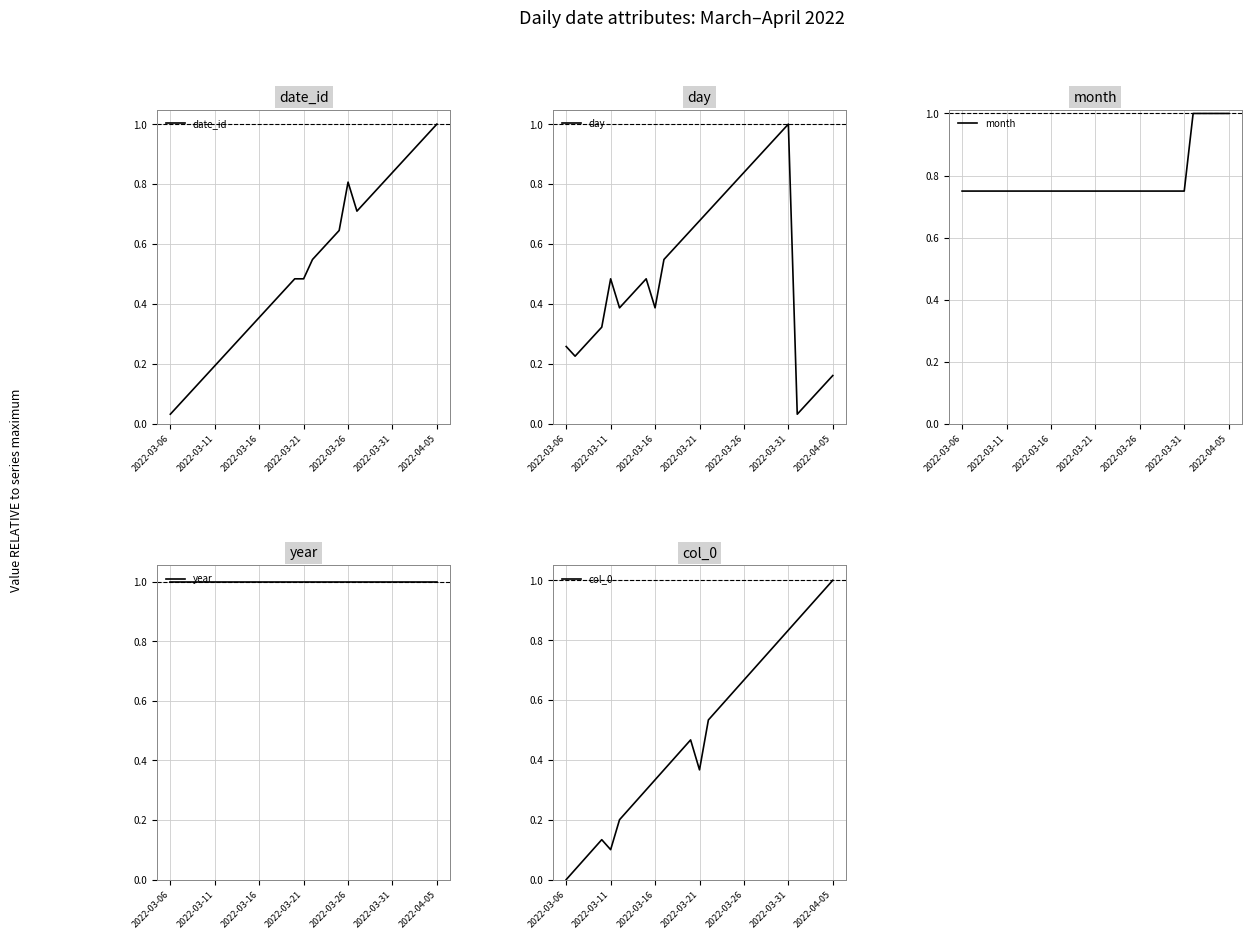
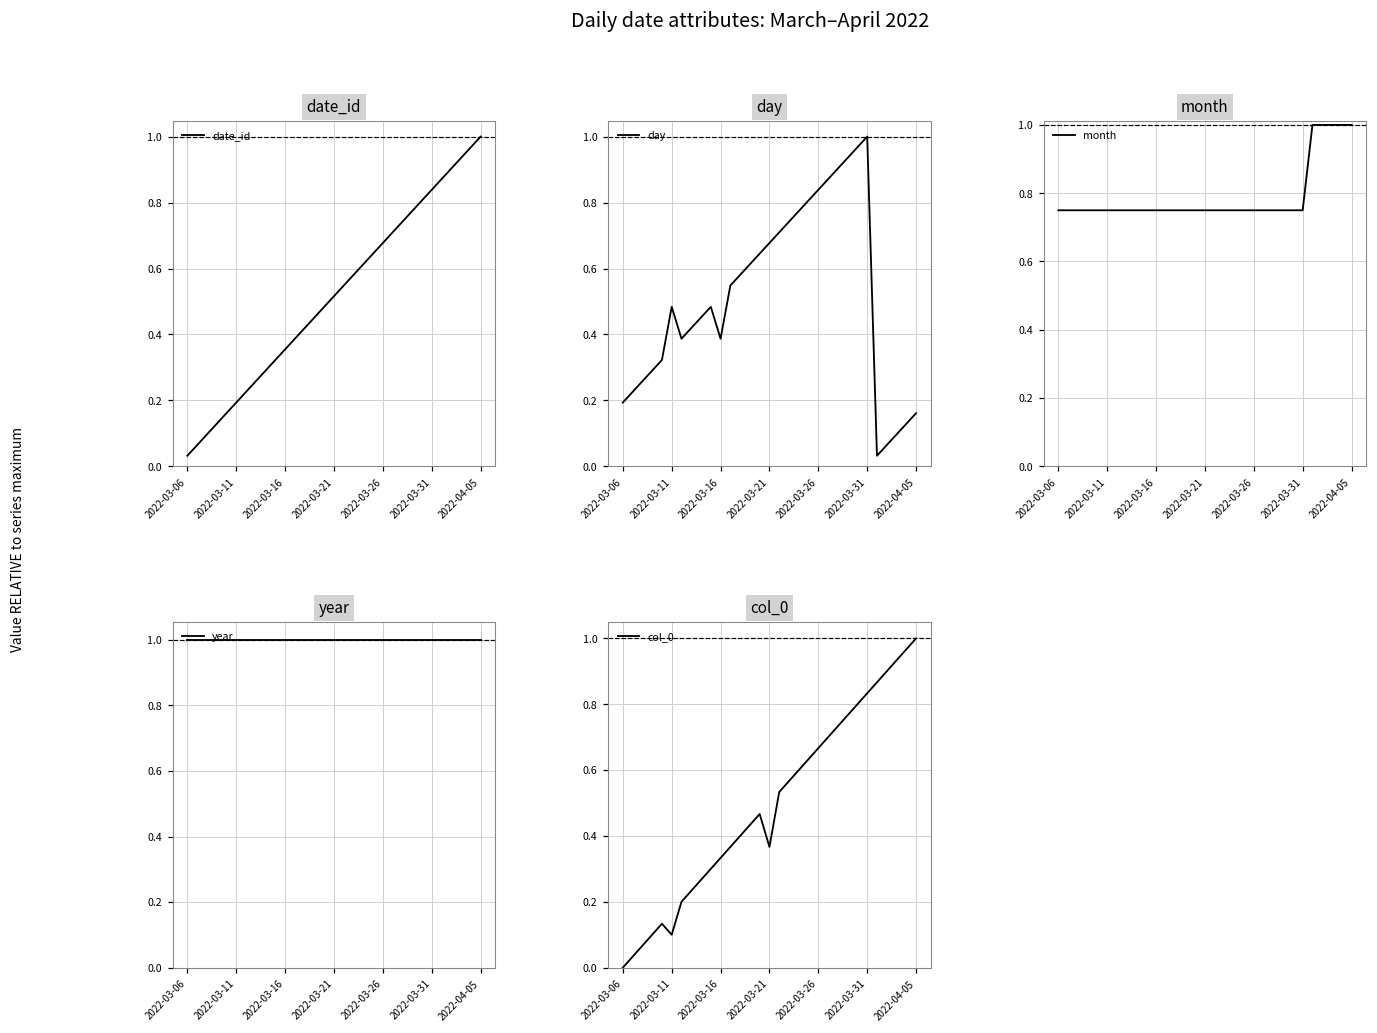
  {
    "date_id": {
      "2022-03-06": 0.03,
      "2022-03-11": 0.19,
      "2022-03-16": 0.35,
-     "2022-03-21": 0.48,
-     "2022-03-26": 0.81,
+     "2022-03-21": 0.52,
+     "2022-03-26": 0.68,
      "2022-03-31": 0.84,
      "2022-04-05": 1.00
    },
    "day": {
-     "2022-03-06": 0.26,
+     "2022-03-06": 0.19,
      "2022-03-11": 0.48,
      "2022-03-16": 0.39,
      "2022-03-21": 0.68,
      "2022-03-26": 0.84,
      "2022-03-31": 1.00,
      "2022-04-05": 0.16
    },
    "month": {
      "2022-03-06": 0.75,
      "2022-03-11": 0.75,
      "2022-03-16": 0.75,
      "2022-03-21": 0.75,
      "2022-03-26": 0.75,
      "2022-03-31": 0.75,
      "2022-04-05": 1.00
    },
    "year": {
      "2022-03-06": 1.00,
      "2022-03-11": 1.00,
      "2022-03-16": 1.00,
      "2022-03-21": 1.00,
      "2022-03-26": 1.00,
      "2022-03-31": 1.00,
      "2022-04-05": 1.00
    },
    "col_0": {
      "2022-03-06": 0.00,
      "2022-03-11": 0.10,
      "2022-03-16": 0.33,
      "2022-03-21": 0.37,
      "2022-03-26": 0.67,
      "2022-03-31": 0.83,
      "2022-04-05": 1.00
    }
  }
